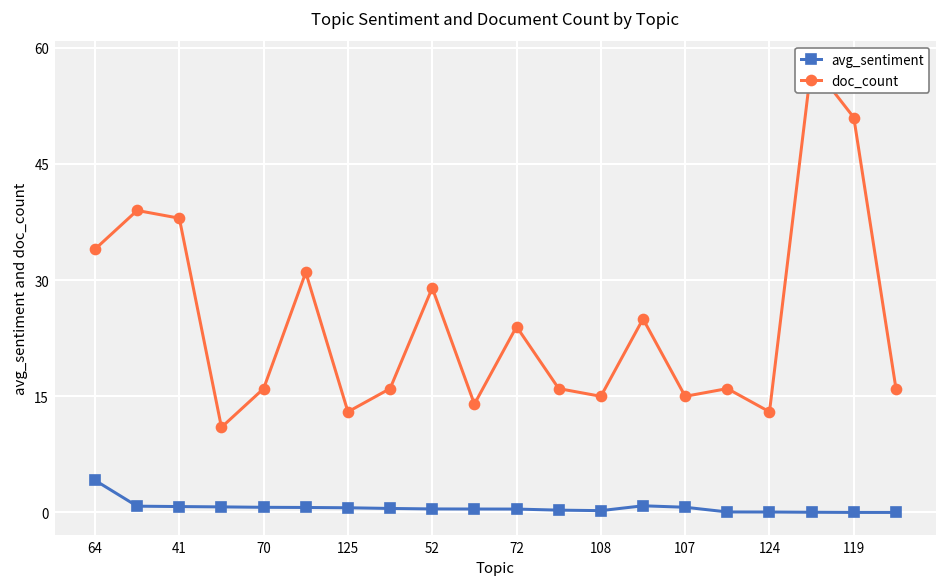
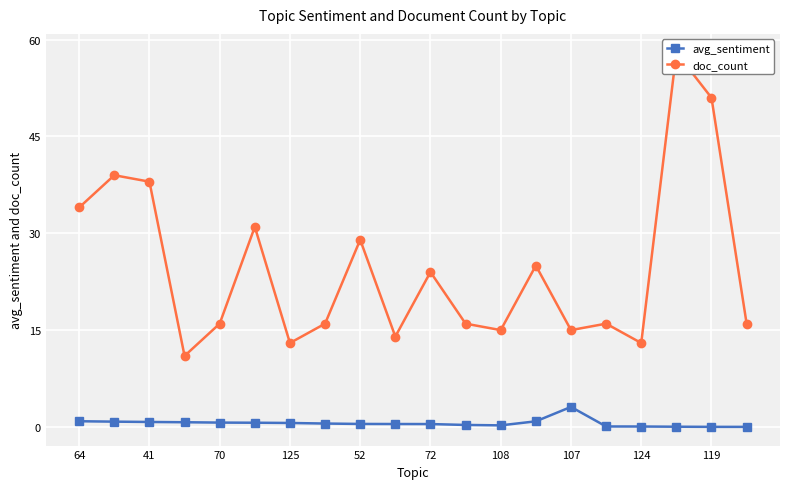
  {
    "avg_sentiment": {
-     "64": 4,
+     "64": 1,
      "41": 1,
      "70": 1,
      "125": 1,
      "52": 0,
      "72": 0,
      "108": 0,
-     "107": 1,
+     "107": 3,
      "124": 0,
      "119": 0
    },
    "doc_count": {
      "64": 34,
      "41": 38,
      "70": 16,
      "125": 13,
      "52": 29,
      "72": 24,
      "108": 15,
      "107": 15,
      "124": 13,
      "119": 51
    }
  }
